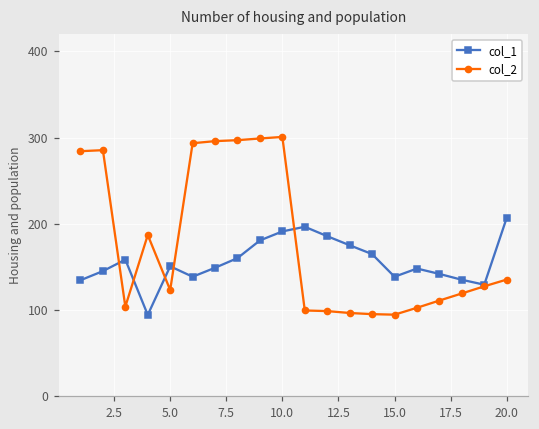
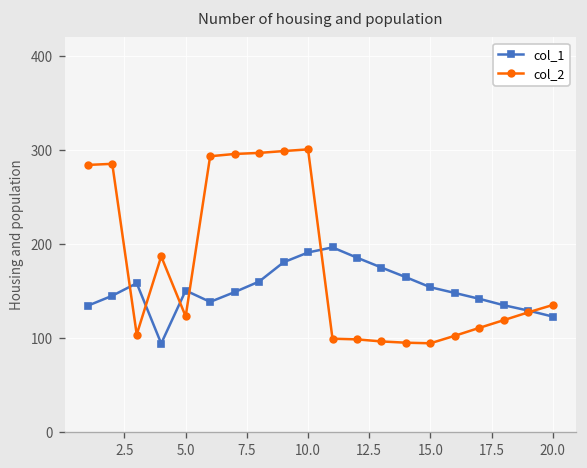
  {
    "col_1": {
      "5.0": 150,
      "10.0": 190,
-     "15.0": 140,
-     "20.0": 210
+     "15.0": 150,
+     "20.0": 120
    },
    "col_2": {
      "5.0": 120,
      "10.0": 300,
      "15.0": 90,
      "20.0": 140
    }
  }
